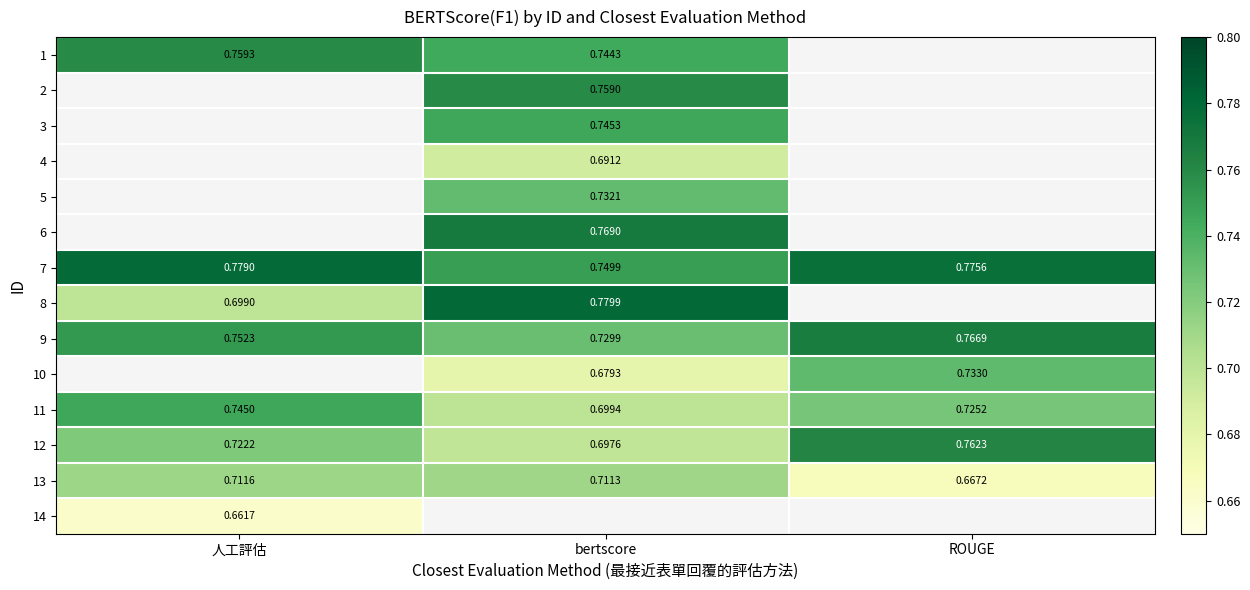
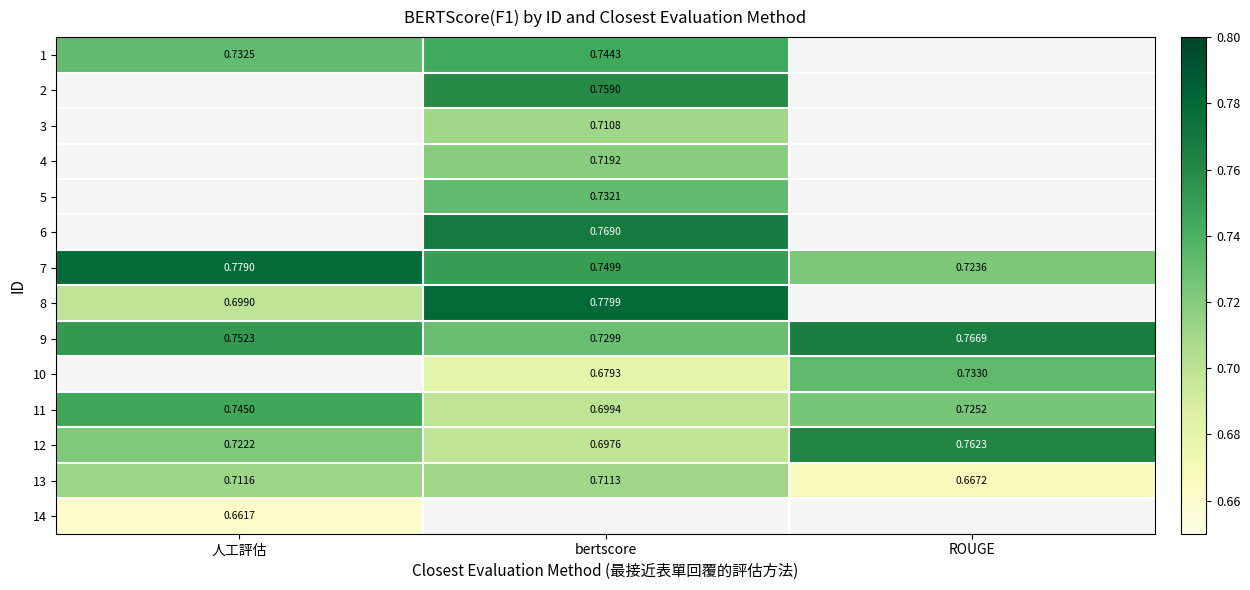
  {
    "1": {
-     "人工評估": 0.7593,
+     "人工評估": 0.7325,
      "bertscore": 0.7443
    },
    "2": {
      "bertscore": 0.7590
    },
    "3": {
-     "bertscore": 0.7453
+     "bertscore": 0.7108
    },
    "4": {
-     "bertscore": 0.6912
+     "bertscore": 0.7192
    },
    "5": {
      "bertscore": 0.7321
    },
    "6": {
      "bertscore": 0.7690
    },
    "7": {
      "人工評估": 0.7790,
      "bertscore": 0.7499,
-     "ROUGE": 0.7756
+     "ROUGE": 0.7236
    },
    "8": {
      "人工評估": 0.6990,
      "bertscore": 0.7799
    },
    "9": {
      "人工評估": 0.7523,
      "bertscore": 0.7299,
      "ROUGE": 0.7669
    },
    "10": {
      "bertscore": 0.6793,
      "ROUGE": 0.7330
    },
    "11": {
      "人工評估": 0.7450,
      "bertscore": 0.6994,
      "ROUGE": 0.7252
    },
    "12": {
      "人工評估": 0.7222,
      "bertscore": 0.6976,
      "ROUGE": 0.7623
    },
    "13": {
      "人工評估": 0.7116,
      "bertscore": 0.7113,
      "ROUGE": 0.6672
    },
    "14": {
      "人工評估": 0.6617
    }
  }
